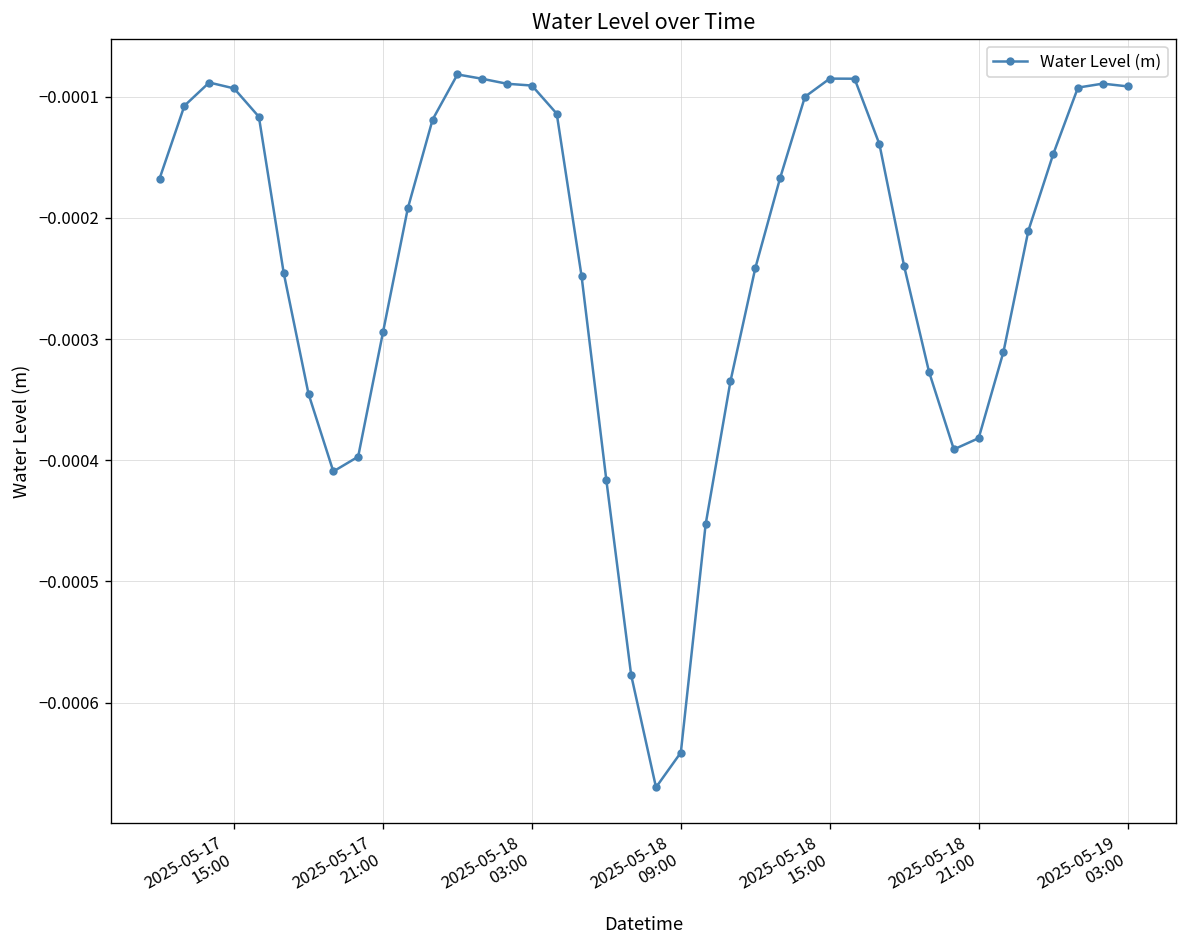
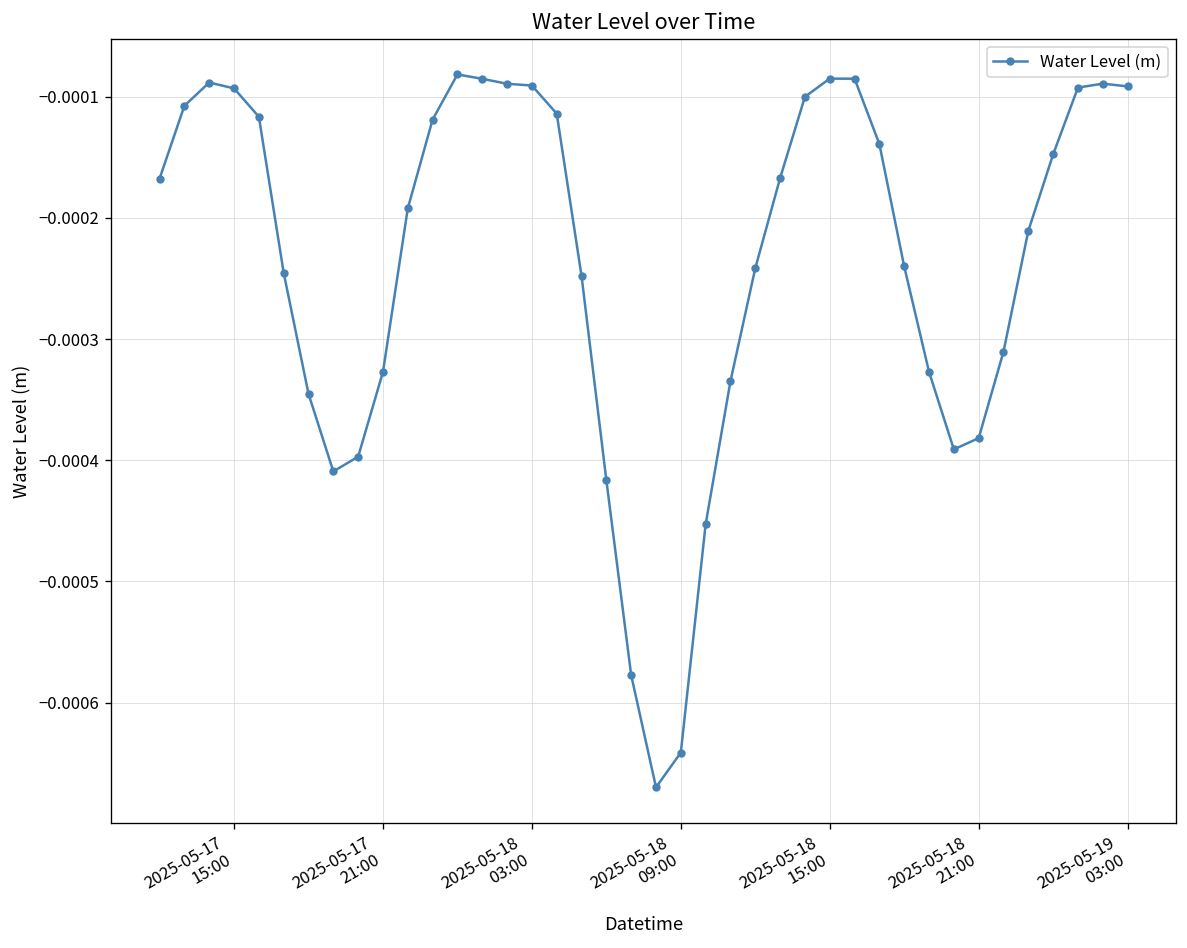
  {
    "2025-05-17 15:00": -0.000093,
-   "2025-05-17 21:00": -0.000294,
+   "2025-05-17 21:00": -0.000327,
    "2025-05-18 03:00": -0.000091,
    "2025-05-18 09:00": -0.000641,
    "2025-05-18 15:00": -0.000085,
    "2025-05-18 21:00": -0.000382,
    "2025-05-19 03:00": -0.000092
  }
